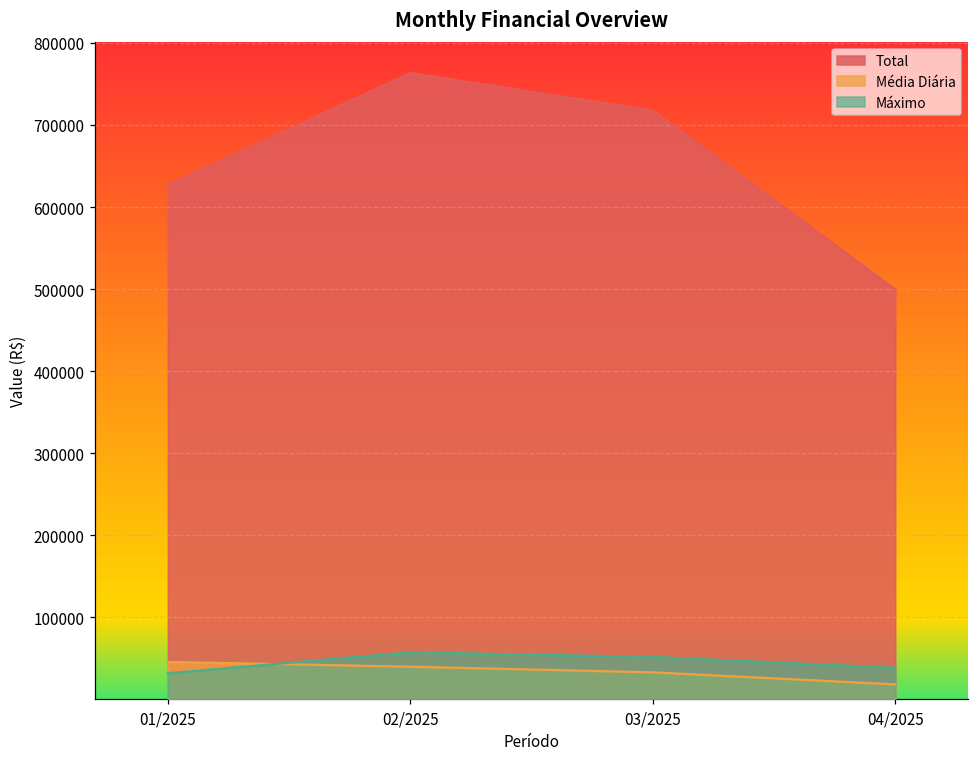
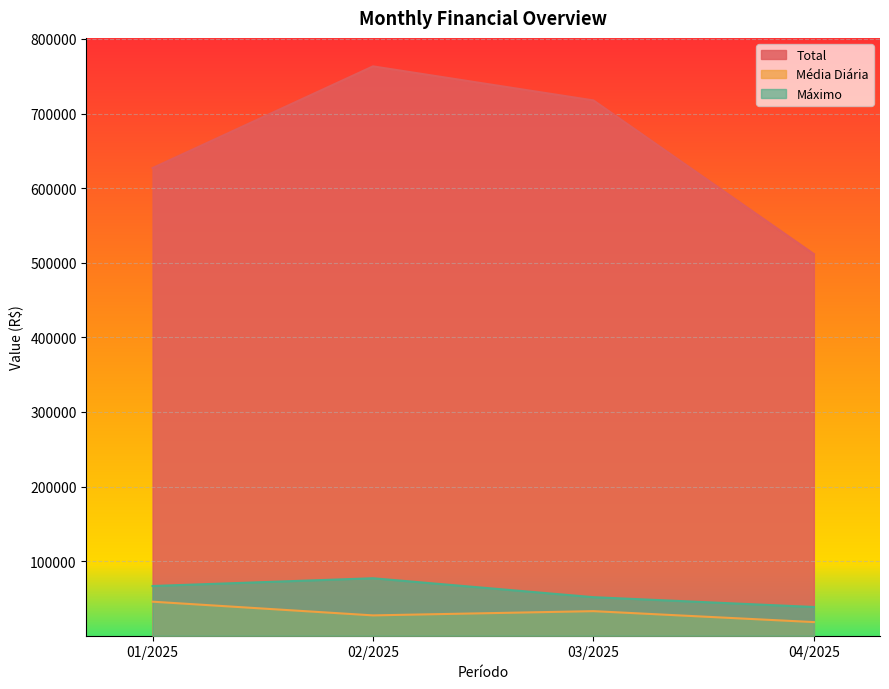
  {
    "Total": {
      "01/2025": 630000,
      "02/2025": 760000,
      "03/2025": 720000,
-     "04/2025": 500000
+     "04/2025": 510000
    },
    "Média Diária": {
      "01/2025": 50000,
-     "02/2025": 40000,
+     "02/2025": 30000,
      "03/2025": 30000,
      "04/2025": 20000
    },
    "Máximo": {
-     "01/2025": 30000,
-     "02/2025": 60000,
+     "01/2025": 70000,
+     "02/2025": 80000,
      "03/2025": 50000,
      "04/2025": 40000
    }
  }
